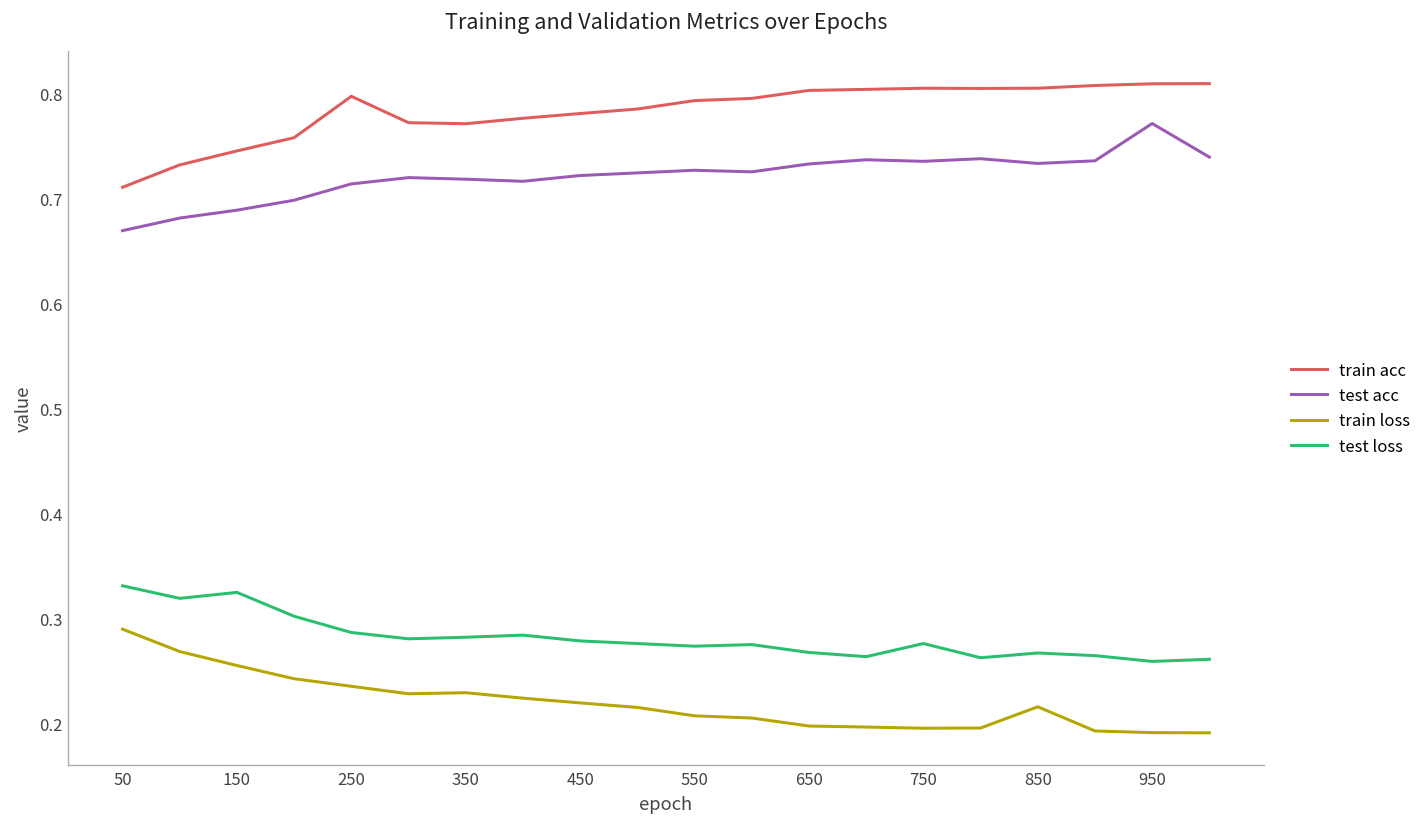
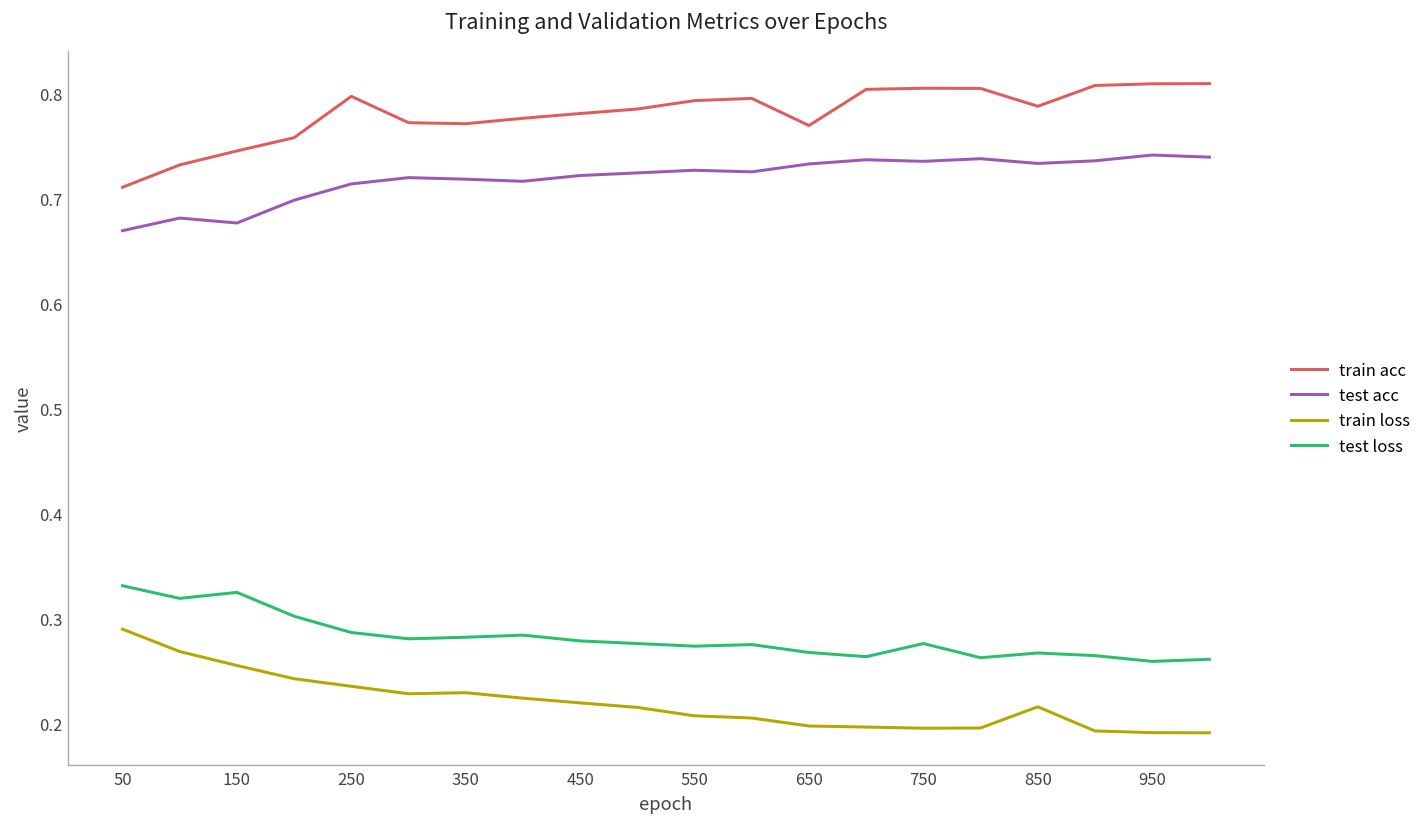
  {
    "train acc": {
      "50": 0.71,
      "150": 0.74,
      "250": 0.80,
      "350": 0.77,
      "450": 0.78,
      "550": 0.79,
-     "650": 0.80,
+     "650": 0.77,
      "750": 0.80,
-     "850": 0.80,
+     "850": 0.79,
      "950": 0.81
    },
    "test acc": {
      "50": 0.67,
-     "150": 0.69,
+     "150": 0.68,
      "250": 0.71,
      "350": 0.72,
      "450": 0.72,
      "550": 0.73,
      "650": 0.73,
      "750": 0.74,
      "850": 0.73,
-     "950": 0.77
+     "950": 0.74
    },
    "train loss": {
      "50": 0.29,
      "150": 0.26,
      "250": 0.24,
      "350": 0.23,
      "450": 0.22,
      "550": 0.21,
      "650": 0.20,
      "750": 0.20,
      "850": 0.22,
      "950": 0.19
    },
    "test loss": {
      "50": 0.33,
      "150": 0.32,
      "250": 0.29,
      "350": 0.28,
      "450": 0.28,
      "550": 0.27,
      "650": 0.27,
      "750": 0.28,
      "850": 0.27,
      "950": 0.26
    }
  }
